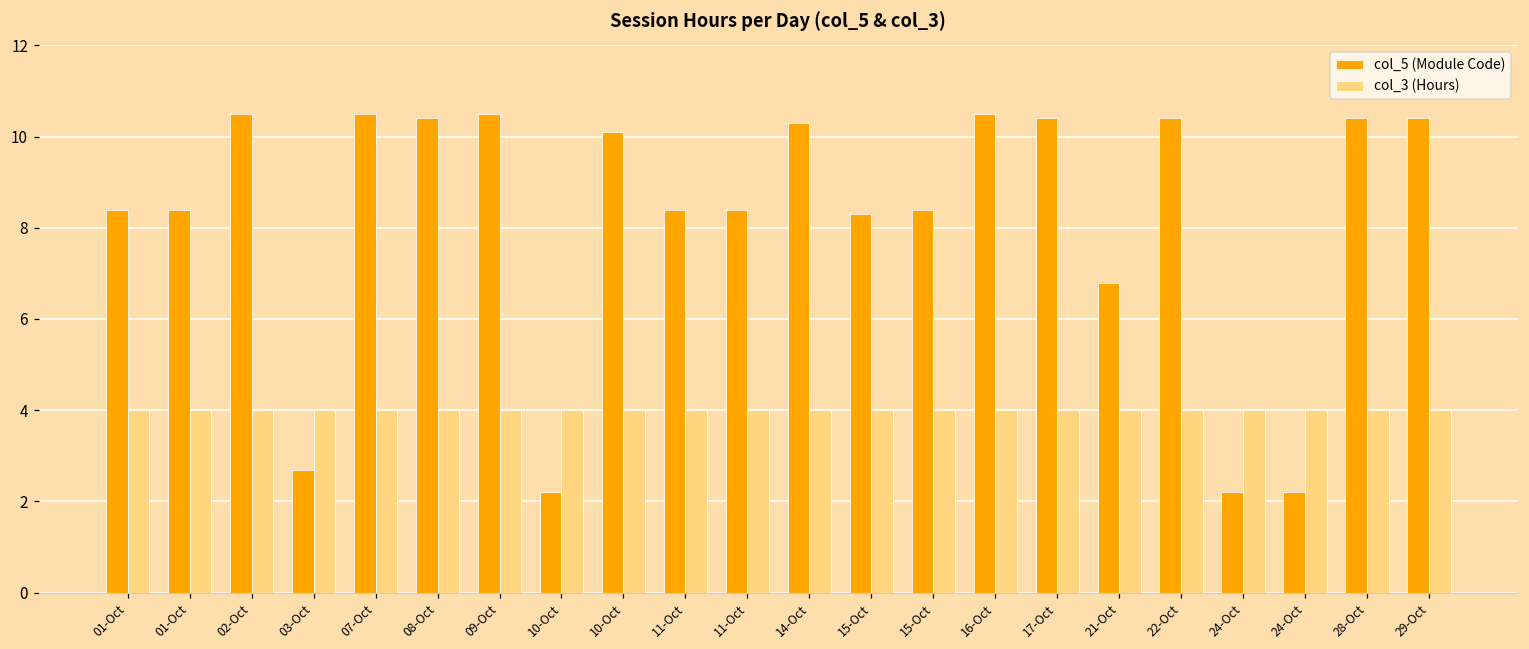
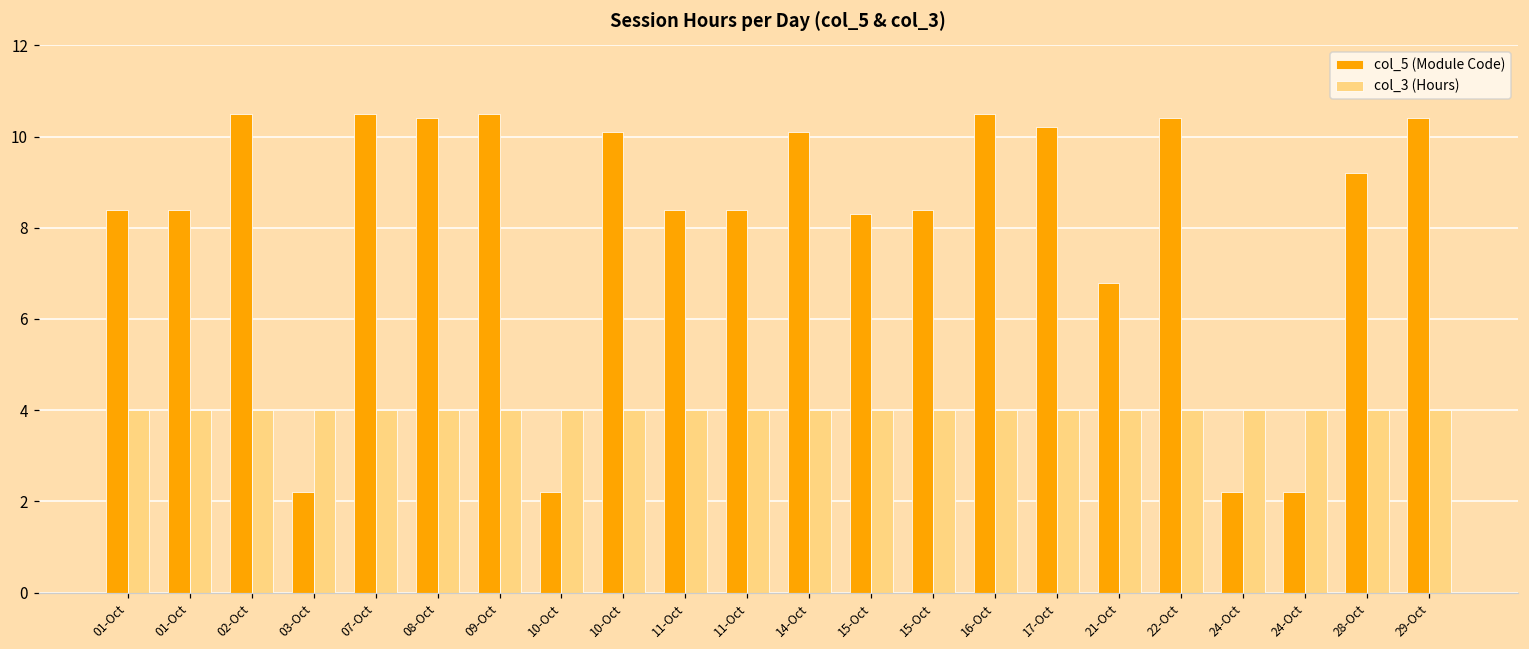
  {
    "col_5 (Module Code)": {
      "02-Oct": 10.5,
-     "03-Oct": 2.7,
+     "03-Oct": 2.2,
      "07-Oct": 10.5,
      "08-Oct": 10.4,
      "09-Oct": 10.5,
-     "14-Oct": 10.3,
+     "14-Oct": 10.1,
      "16-Oct": 10.5,
-     "17-Oct": 10.4,
+     "17-Oct": 10.2,
      "21-Oct": 6.8,
      "22-Oct": 10.4,
-     "28-Oct": 10.4,
+     "28-Oct": 9.2,
      "29-Oct": 10.4
    },
    "col_3 (Hours)": {
      "02-Oct": 4.0,
      "03-Oct": 4.0,
      "07-Oct": 4.0,
      "08-Oct": 4.0,
      "09-Oct": 4.0,
      "14-Oct": 4.0,
      "16-Oct": 4.0,
      "17-Oct": 4.0,
      "21-Oct": 4.0,
      "22-Oct": 4.0,
      "28-Oct": 4.0,
      "29-Oct": 4.0
    }
  }
